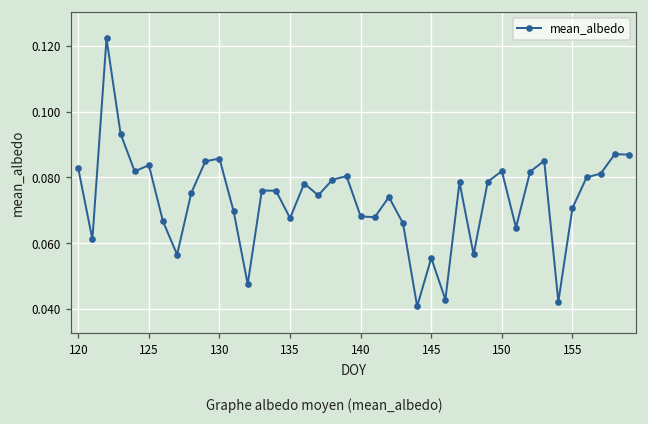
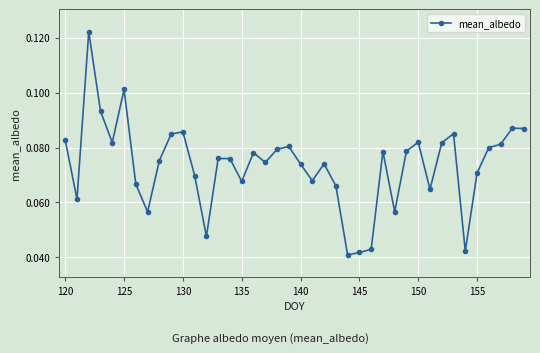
  {
    "120": 0.083,
-   "125": 0.084,
+   "125": 0.101,
    "130": 0.086,
    "135": 0.068,
-   "140": 0.068,
-   "145": 0.056,
+   "140": 0.074,
+   "145": 0.042,
    "150": 0.082,
    "155": 0.071
  }
